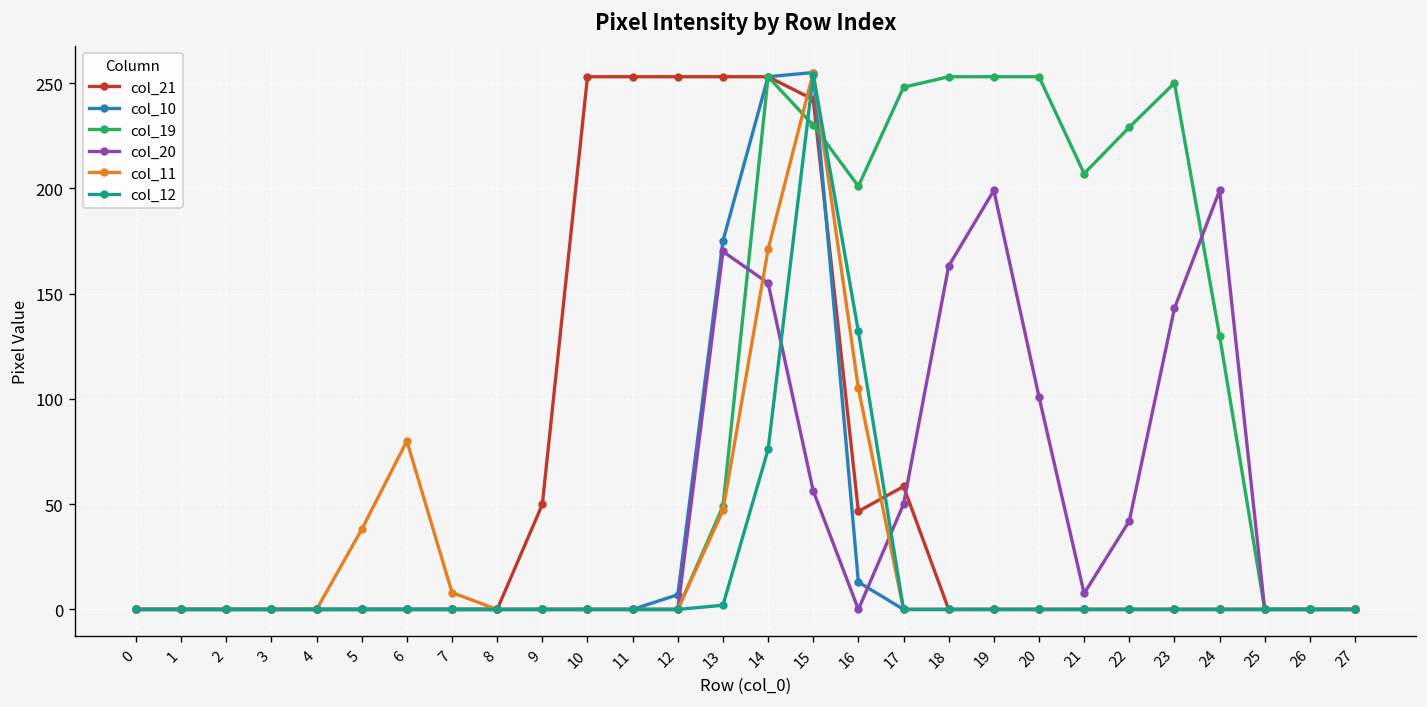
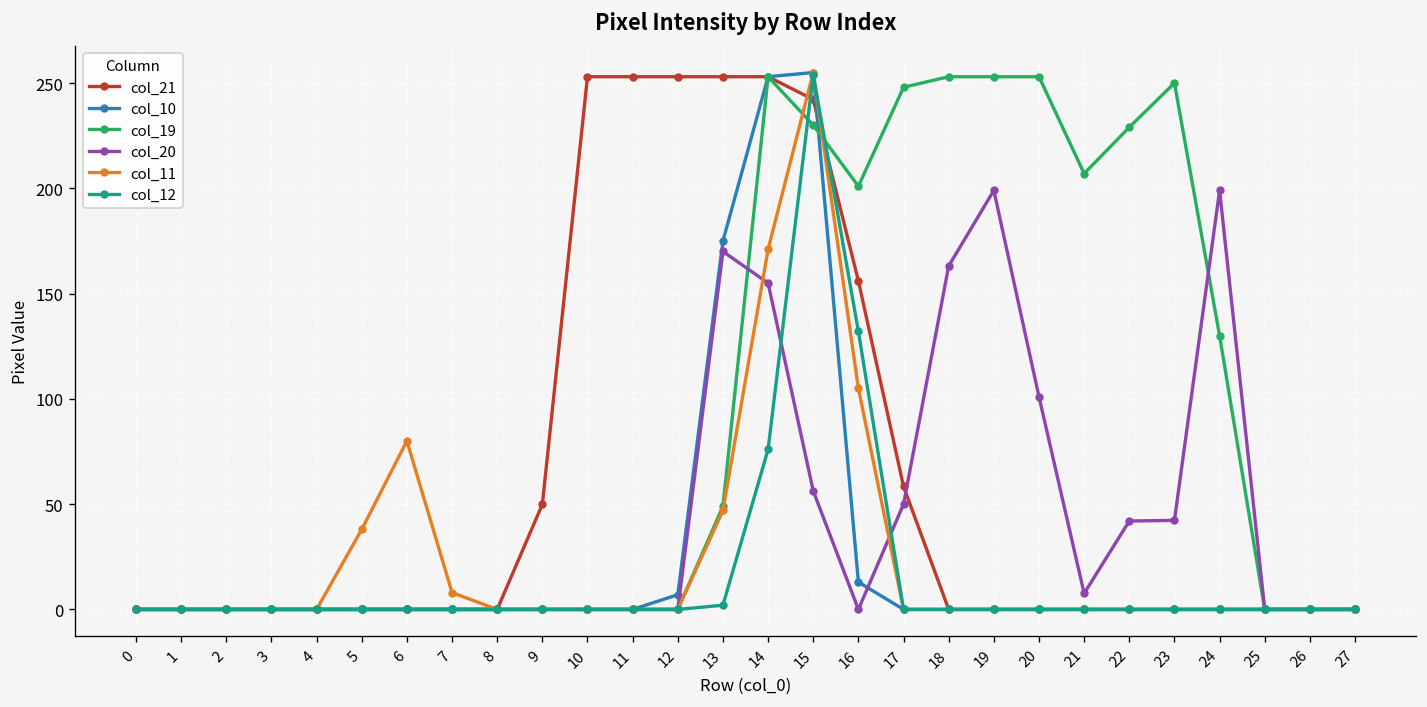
  {
    "col_21": {
      "9": 50,
      "10": 253,
      "11": 253,
      "12": 253,
      "13": 253,
      "15": 242,
-     "16": 47,
+     "16": 156,
      "17": 58
    },
    "col_10": {
      "12": 7,
      "13": 175,
      "16": 13
    },
    "col_20": {
      "13": 170,
      "14": 155,
      "15": 56,
      "16": 0,
      "17": 50,
      "18": 163,
      "19": 199,
      "20": 101,
      "21": 8,
      "22": 42,
-     "23": 143,
+     "23": 42,
      "24": 199
    },
    "col_11": {
      "5": 38,
      "6": 80,
      "7": 8,
      "13": 47,
      "14": 171,
      "16": 105
    }
  }
